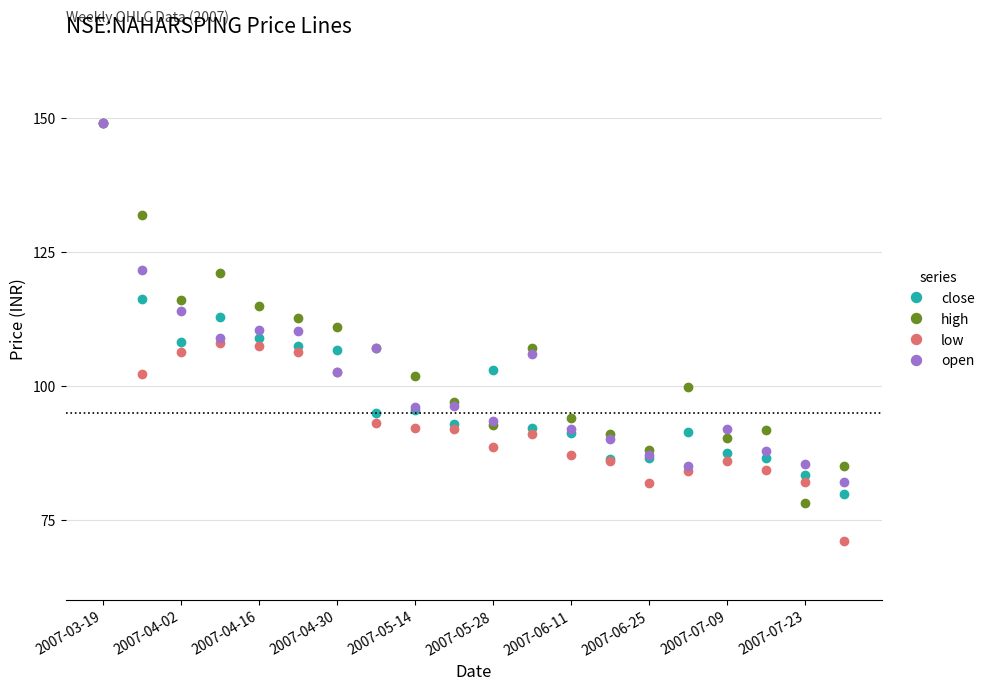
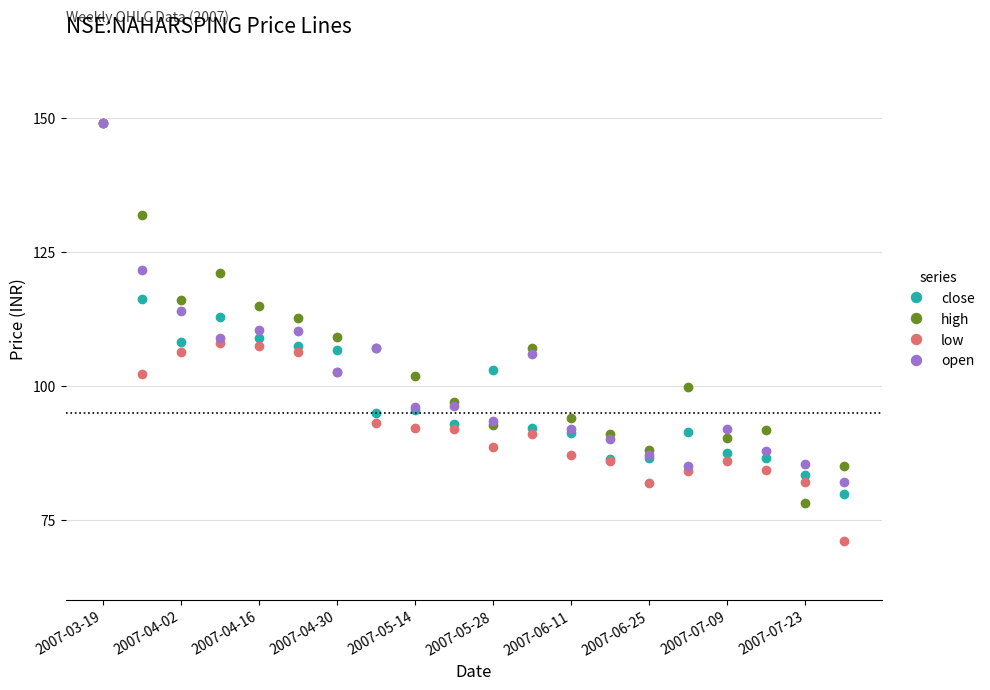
  {
    "close": {
      "2007-04-02": 108,
      "2007-04-16": 109,
      "2007-04-30": 107,
      "2007-05-28": 103,
      "2007-06-11": 91,
      "2007-06-25": 86,
      "2007-07-09": 87,
      "2007-07-23": 83
    },
    "high": {
      "2007-04-02": 116,
      "2007-04-16": 115,
-     "2007-04-30": 111,
+     "2007-04-30": 109,
      "2007-05-14": 102,
      "2007-05-28": 93,
      "2007-06-11": 94,
      "2007-06-25": 88,
      "2007-07-09": 90,
      "2007-07-23": 78
    },
    "low": {
      "2007-04-02": 106,
      "2007-04-16": 108,
      "2007-05-14": 92,
      "2007-05-28": 89,
      "2007-06-11": 87,
      "2007-06-25": 82,
      "2007-07-09": 86,
      "2007-07-23": 82
    },
    "open": {
      "2007-04-02": 114,
      "2007-04-16": 110,
      "2007-05-28": 94,
      "2007-06-11": 92,
      "2007-06-25": 87,
      "2007-07-09": 92,
      "2007-07-23": 85
    }
  }
